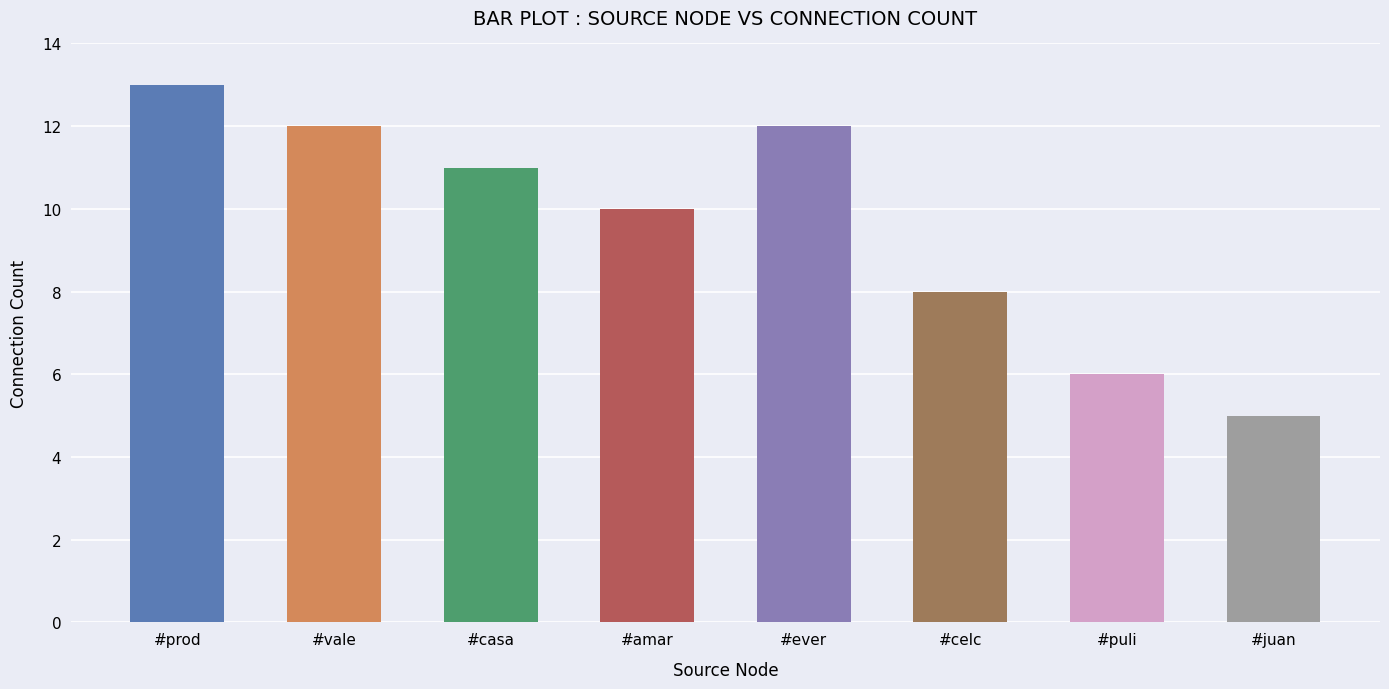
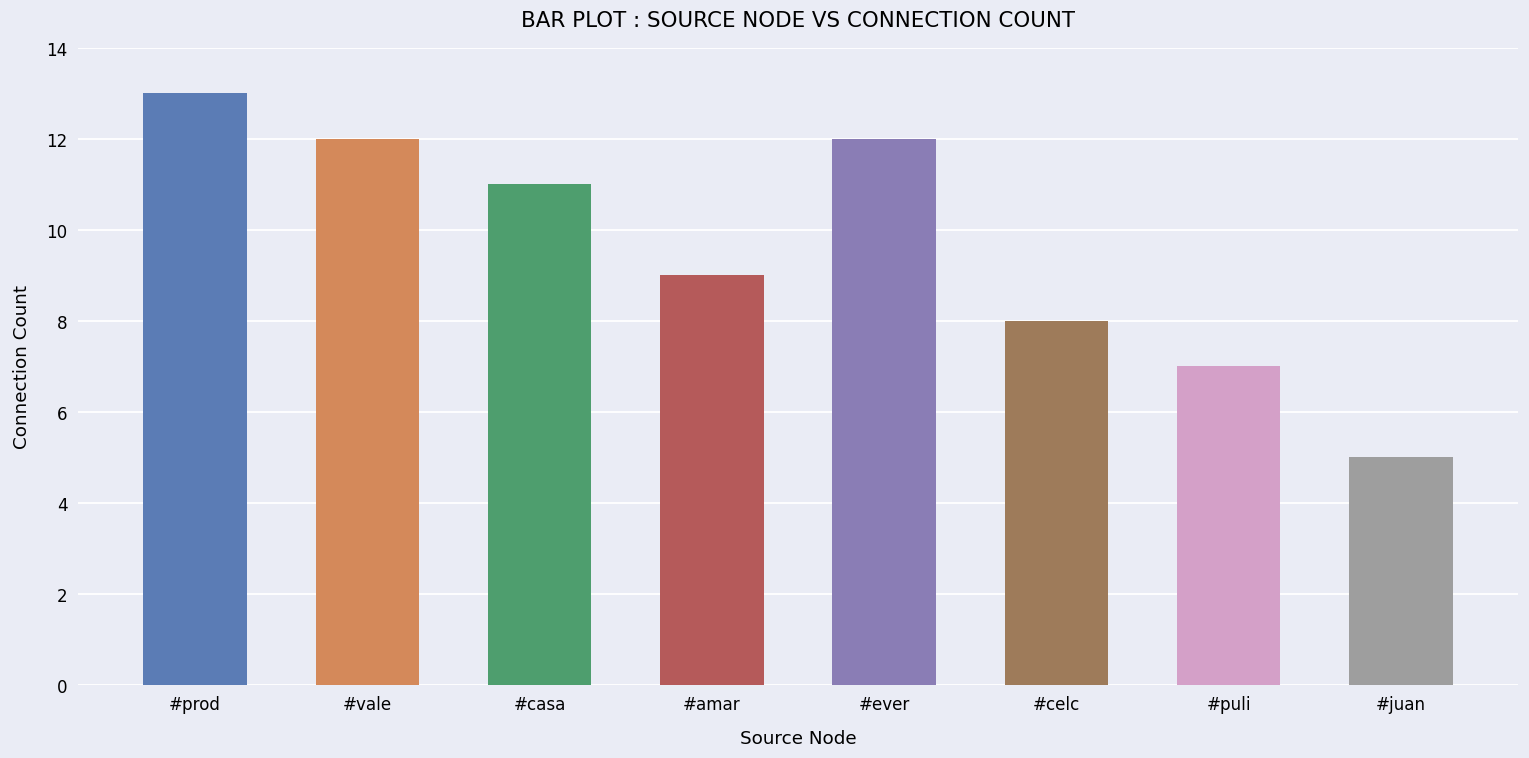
  {
    "#prod": 13,
    "#vale": 12,
    "#casa": 11,
-   "#amar": 10,
+   "#amar": 9,
    "#ever": 12,
    "#celc": 8,
-   "#puli": 6,
+   "#puli": 7,
    "#juan": 5
  }
